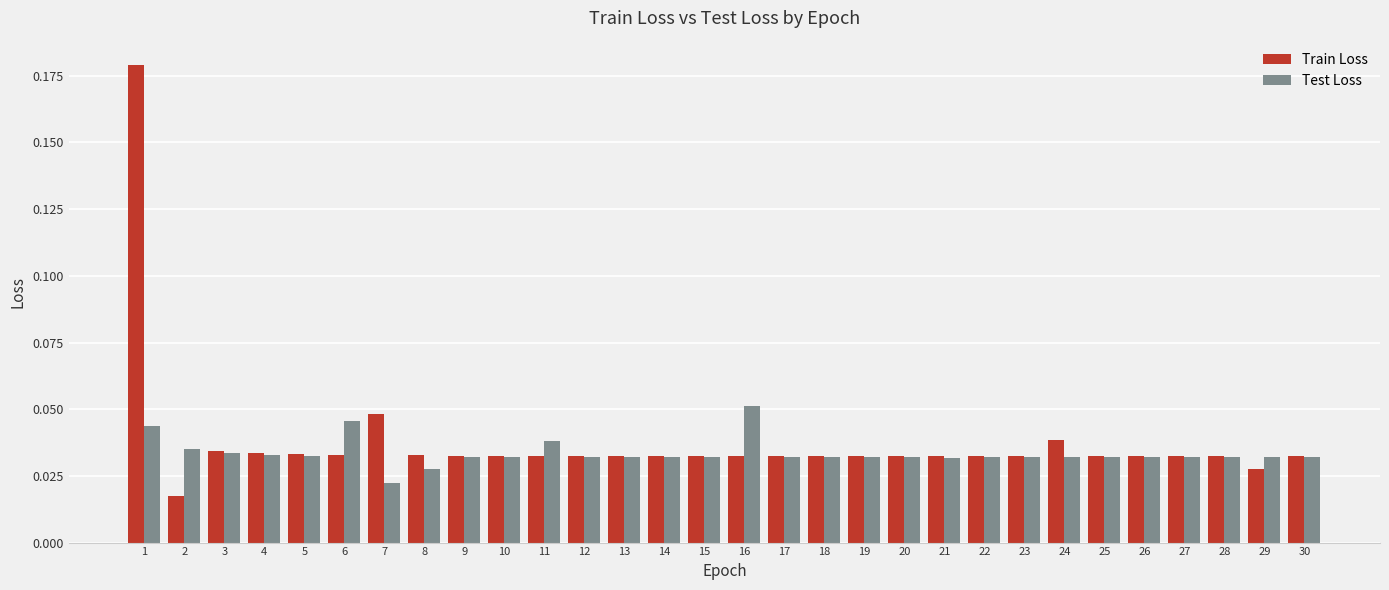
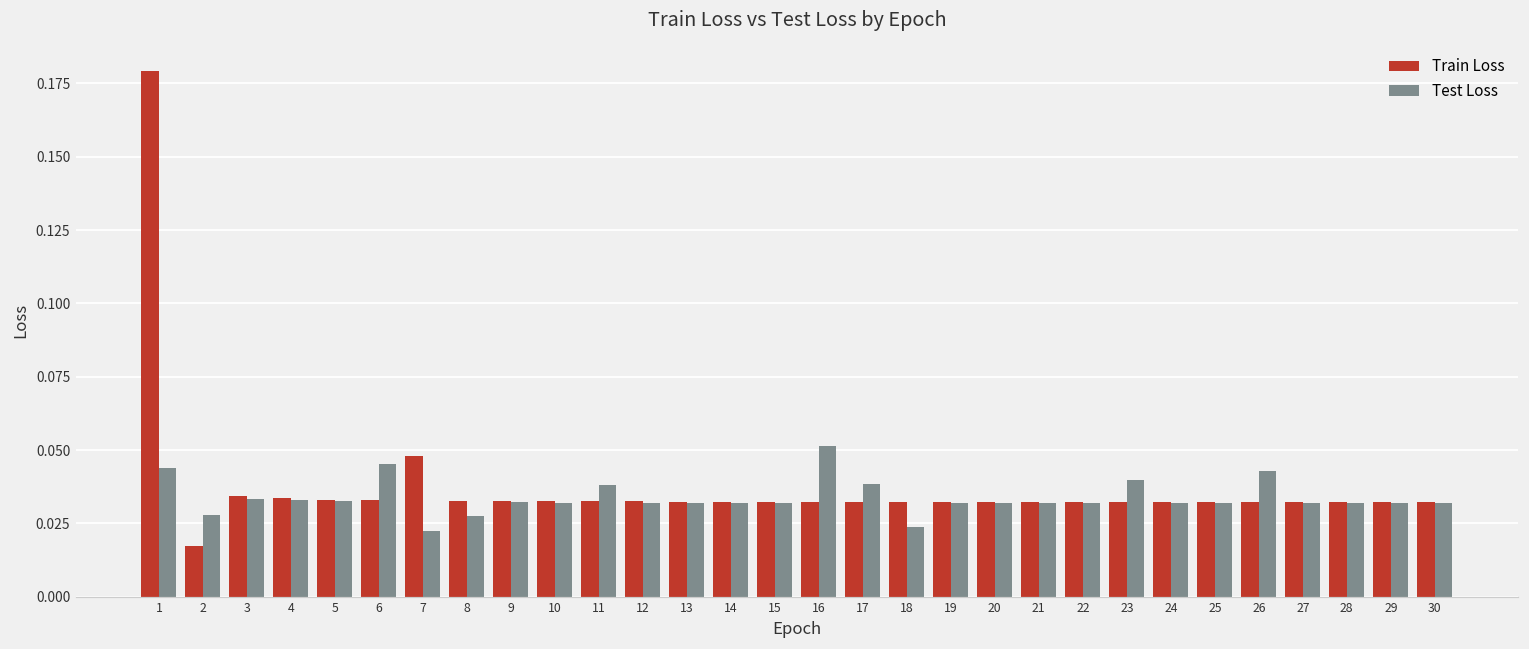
  {
    "Train Loss": {
      "1": 0.179,
      "2": 0.017,
      "3": 0.034,
      "4": 0.034,
      "5": 0.033,
      "6": 0.033,
      "7": 0.048,
      "8": 0.033,
      "9": 0.033,
      "10": 0.033,
      "11": 0.033,
      "12": 0.032,
      "13": 0.032,
      "14": 0.032,
      "15": 0.032,
      "16": 0.032,
      "17": 0.032,
      "18": 0.032,
      "19": 0.032,
      "20": 0.032,
      "21": 0.032,
      "22": 0.032,
      "23": 0.032,
-     "24": 0.038,
+     "24": 0.032,
      "25": 0.032,
      "26": 0.032,
      "27": 0.032,
      "28": 0.032,
-     "29": 0.028,
+     "29": 0.032,
      "30": 0.032
    },
    "Test Loss": {
      "1": 0.044,
-     "2": 0.035,
+     "2": 0.028,
      "3": 0.033,
      "4": 0.033,
      "5": 0.033,
      "6": 0.045,
      "7": 0.022,
      "8": 0.028,
      "9": 0.032,
      "10": 0.032,
      "11": 0.038,
      "12": 0.032,
      "13": 0.032,
      "14": 0.032,
      "15": 0.032,
      "16": 0.051,
-     "17": 0.032,
-     "18": 0.032,
+     "17": 0.039,
+     "18": 0.024,
      "19": 0.032,
      "20": 0.032,
      "21": 0.032,
      "22": 0.032,
-     "23": 0.032,
+     "23": 0.040,
      "24": 0.032,
      "25": 0.032,
-     "26": 0.032,
+     "26": 0.043,
      "27": 0.032,
      "28": 0.032,
      "29": 0.032,
      "30": 0.032
    }
  }
